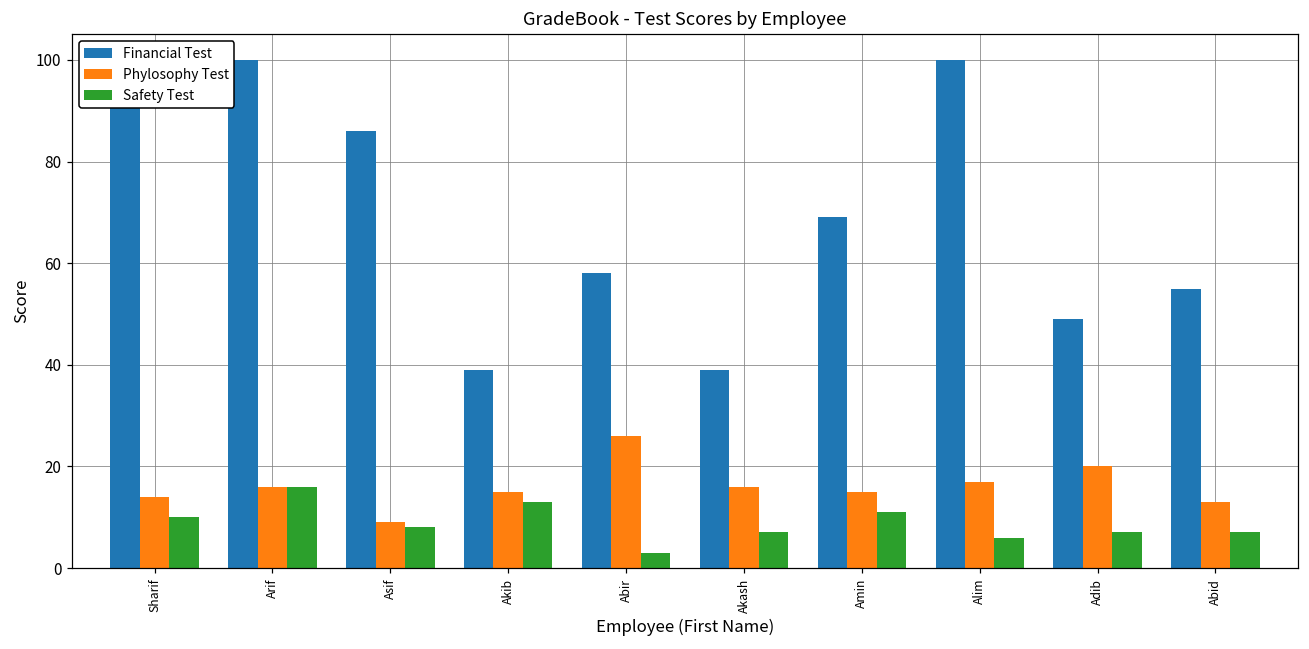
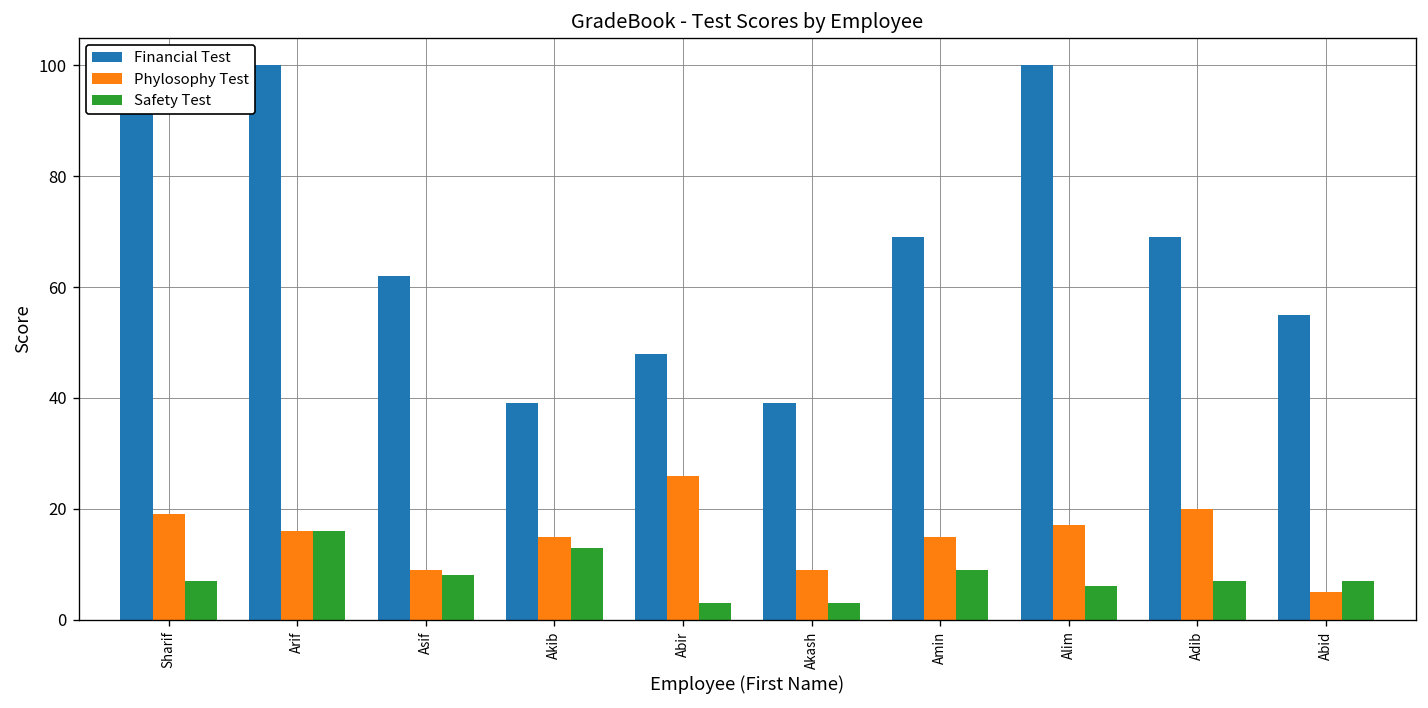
  {
    "Financial Test": {
      "Arif": 100,
-     "Asif": 86,
+     "Asif": 62,
      "Akib": 39,
-     "Abir": 58,
+     "Abir": 48,
      "Akash": 39,
      "Amin": 69,
      "Alim": 100,
-     "Adib": 49,
+     "Adib": 69,
      "Abid": 55
    },
    "Phylosophy Test": {
-     "Sharif": 14,
+     "Sharif": 19,
      "Arif": 16,
      "Asif": 9,
      "Akib": 15,
      "Abir": 26,
-     "Akash": 16,
+     "Akash": 9,
      "Amin": 15,
      "Alim": 17,
      "Adib": 20,
-     "Abid": 13
+     "Abid": 5
    },
    "Safety Test": {
-     "Sharif": 10,
+     "Sharif": 7,
      "Arif": 16,
      "Asif": 8,
      "Akib": 13,
      "Abir": 3,
-     "Akash": 7,
-     "Amin": 11,
+     "Akash": 3,
+     "Amin": 9,
      "Alim": 6,
      "Adib": 7,
      "Abid": 7
    }
  }
